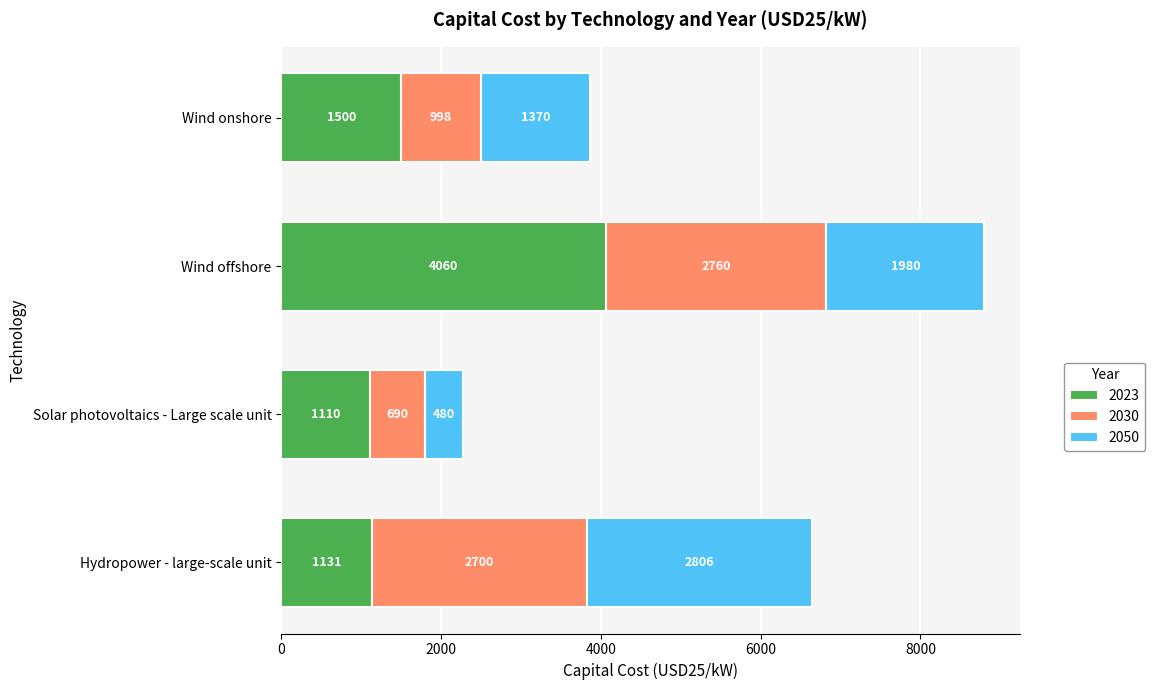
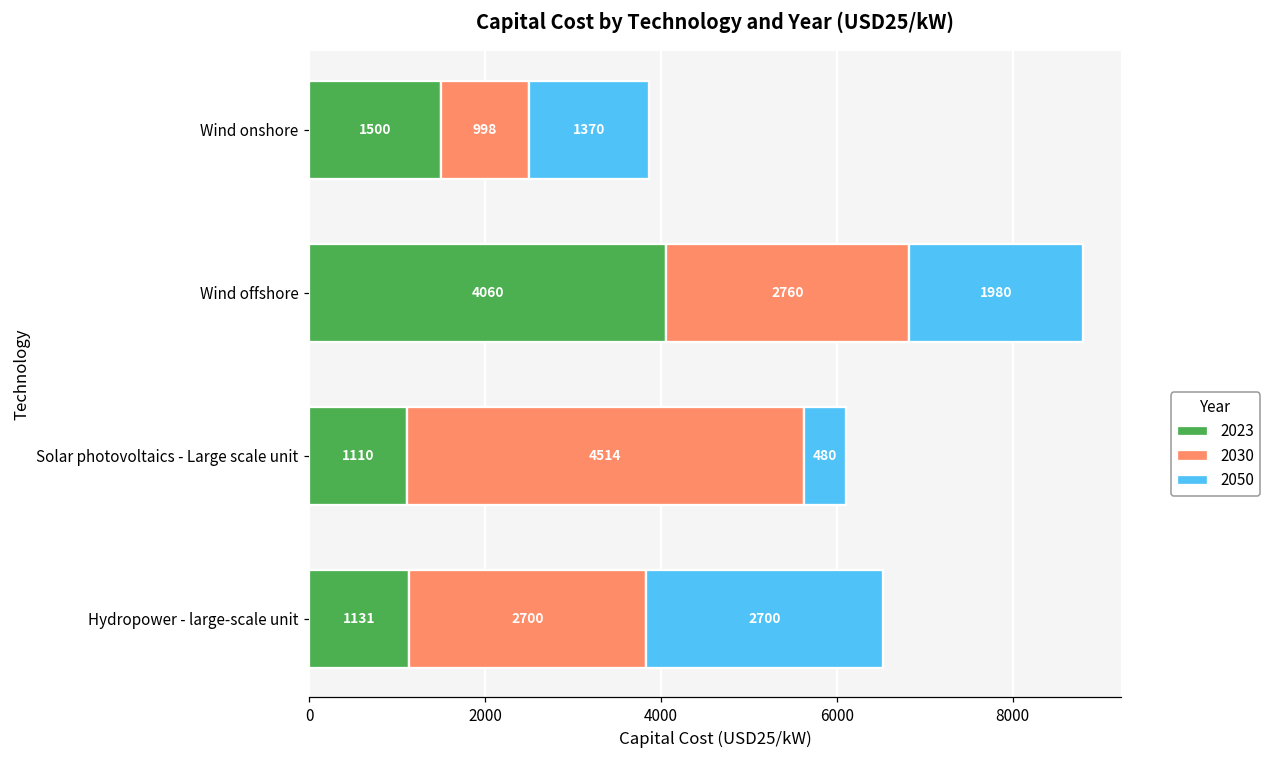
  {
    "2023": {
      "Wind onshore": 1500,
      "Wind offshore": 4060,
      "Solar photovoltaics - Large scale unit": 1110,
      "Hydropower - large-scale unit": 1131
    },
    "2030": {
      "Wind onshore": 998,
      "Wind offshore": 2760,
-     "Solar photovoltaics - Large scale unit": 690,
+     "Solar photovoltaics - Large scale unit": 4514,
      "Hydropower - large-scale unit": 2700
    },
    "2050": {
      "Wind onshore": 1370,
      "Wind offshore": 1980,
      "Solar photovoltaics - Large scale unit": 480,
-     "Hydropower - large-scale unit": 2806
+     "Hydropower - large-scale unit": 2700
    }
  }
